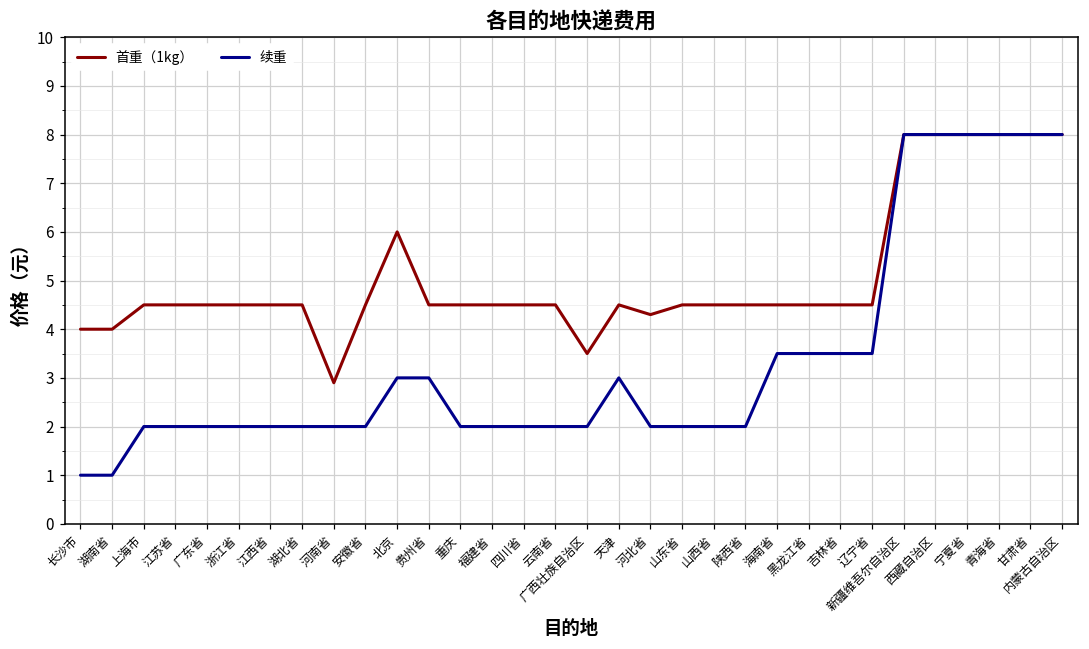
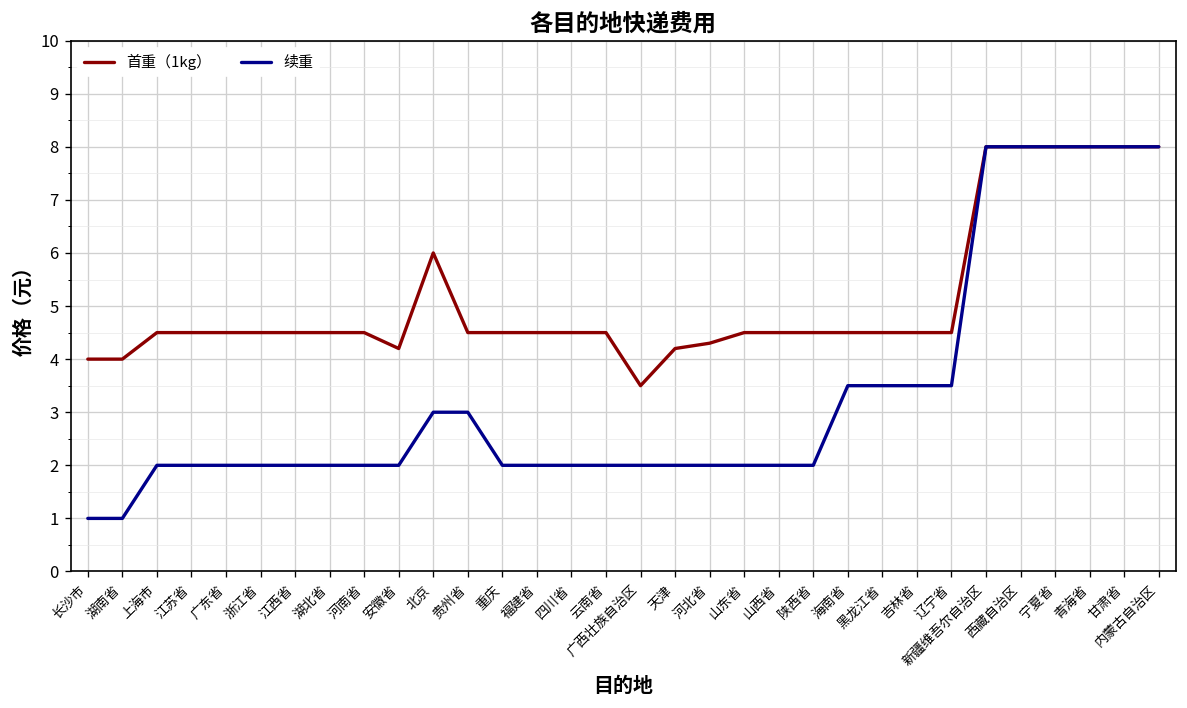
  {
    "首重（1kg）": {
      "长沙市": 4.0,
      "湖南省": 4.0,
      "上海市": 4.5,
      "江苏省": 4.5,
      "广东省": 4.5,
      "浙江省": 4.5,
      "江西省": 4.5,
      "湖北省": 4.5,
-     "河南省": 2.9,
-     "安徽省": 4.5,
+     "河南省": 4.5,
+     "安徽省": 4.2,
      "北京": 6.0,
      "贵州省": 4.5,
      "重庆": 4.5,
      "福建省": 4.5,
      "四川省": 4.5,
      "云南省": 4.5,
      "广西壮族自治区": 3.5,
-     "天津": 4.5,
+     "天津": 4.2,
      "河北省": 4.3,
      "山东省": 4.5,
      "山西省": 4.5,
      "陕西省": 4.5,
      "海南省": 4.5,
      "黑龙江省": 4.5,
      "吉林省": 4.5,
      "辽宁省": 4.5
    },
    "续重": {
      "长沙市": 1,
      "湖南省": 1,
      "上海市": 2,
      "江苏省": 2,
      "广东省": 2,
      "浙江省": 2,
      "江西省": 2,
      "湖北省": 2,
      "河南省": 2,
      "安徽省": 2,
      "北京": 3,
      "贵州省": 3,
      "重庆": 2,
      "福建省": 2,
      "四川省": 2,
      "云南省": 2,
      "广西壮族自治区": 2,
-     "天津": 3,
+     "天津": 2,
      "河北省": 2,
      "山东省": 2,
      "山西省": 2,
      "陕西省": 2,
      "海南省": 3.5,
      "黑龙江省": 3.5,
      "吉林省": 3.5,
      "辽宁省": 3.5
    }
  }
